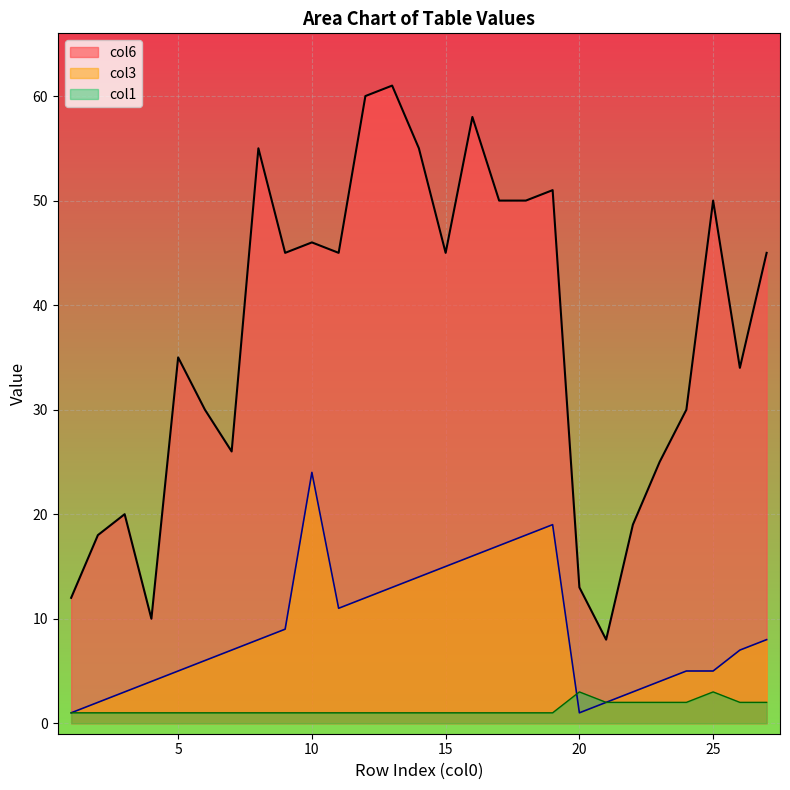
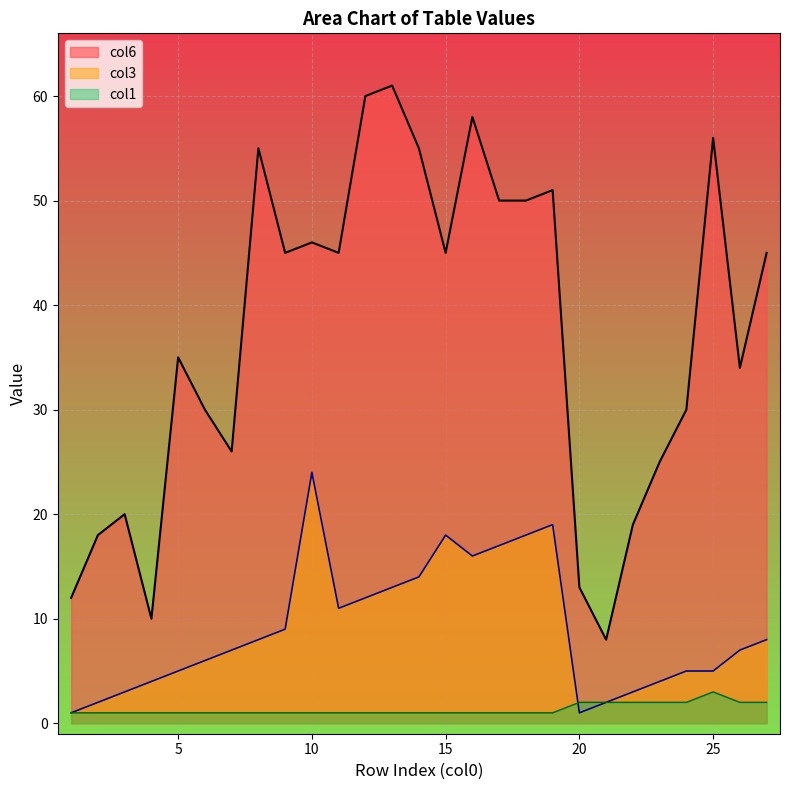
  {
    "col6": {
      "5": 35,
      "10": 46,
      "15": 45,
      "20": 13,
-     "25": 50
+     "25": 56
    },
    "col3": {
      "5": 5,
      "10": 24,
-     "15": 15,
+     "15": 18,
      "20": 1,
      "25": 5
    },
    "col1": {
      "5": 1,
      "10": 1,
      "15": 1,
-     "20": 3,
+     "20": 2,
      "25": 3
    }
  }
